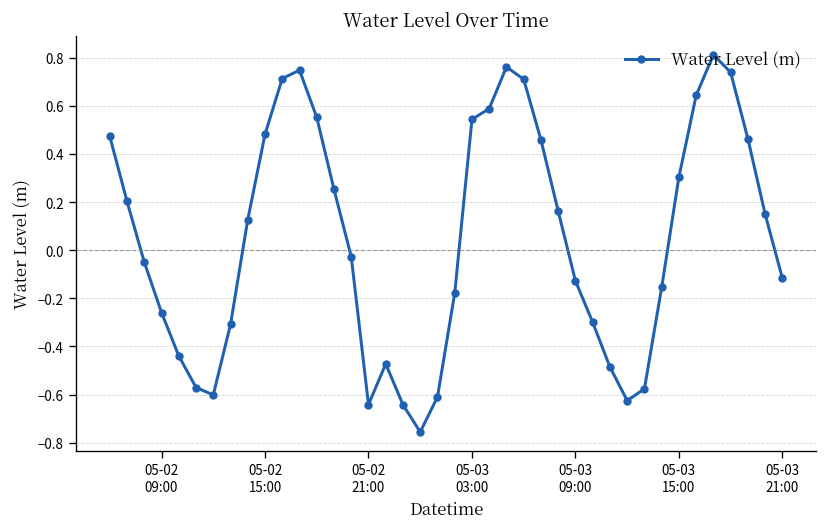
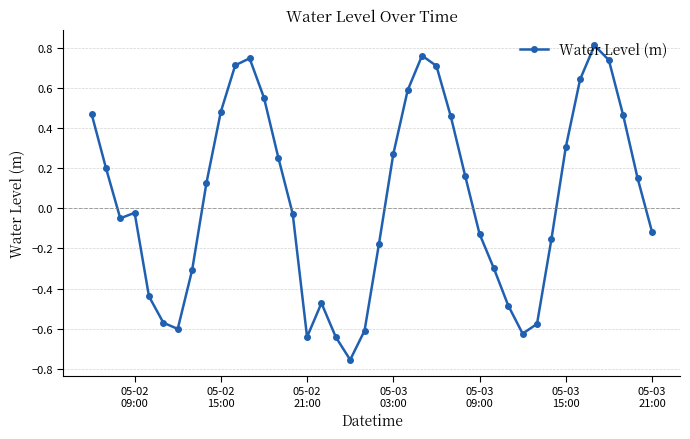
  {
-   "05-02 09:00": -0.26,
+   "05-02 09:00": -0.02,
    "05-02 15:00": 0.48,
    "05-02 21:00": -0.64,
-   "05-03 03:00": 0.54,
+   "05-03 03:00": 0.27,
    "05-03 09:00": -0.13,
    "05-03 15:00": 0.30,
    "05-03 21:00": -0.12
  }
